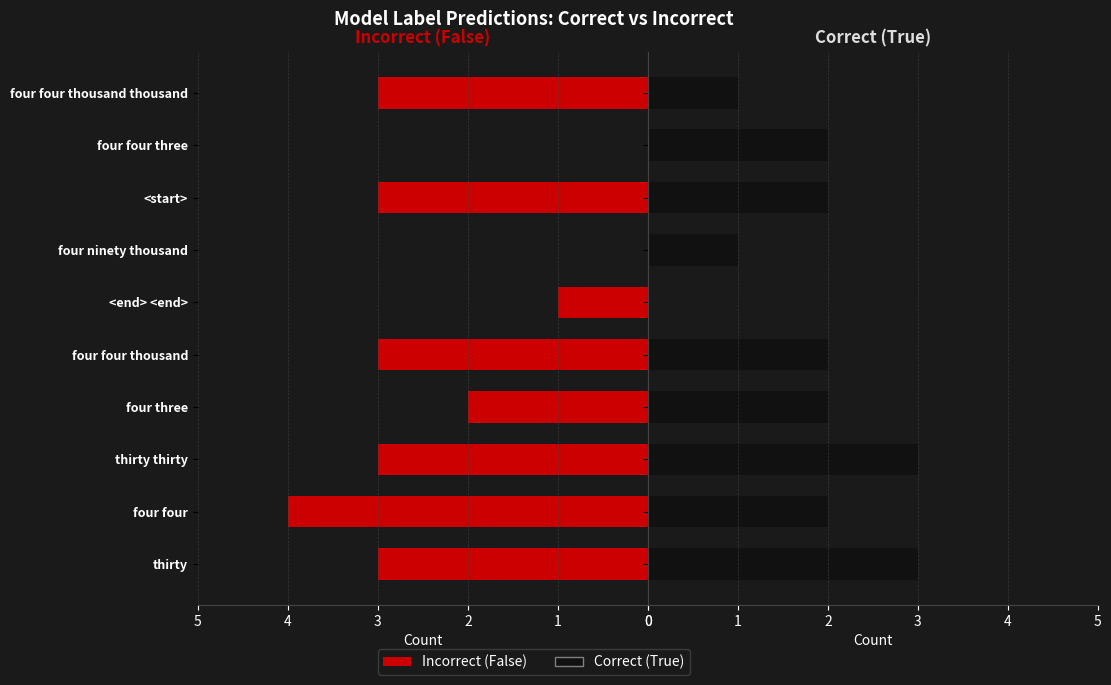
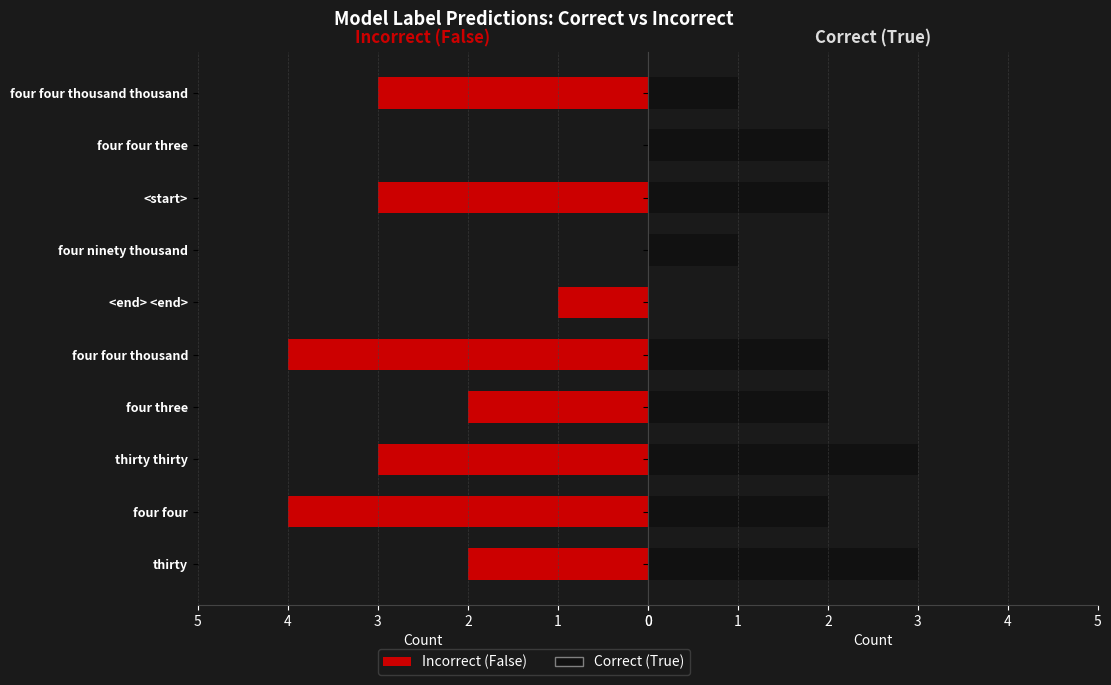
  {
    "Incorrect (False)": {
      "four four thousand thousand": 3,
      "four four three": 0,
      "<start>": 3,
      "four ninety thousand": 0,
      "<end> <end>": 1,
-     "four four thousand": 3,
+     "four four thousand": 4,
      "four three": 2,
      "thirty thirty": 3,
      "four four": 4,
-     "thirty": 3
+     "thirty": 2
    }
  }
